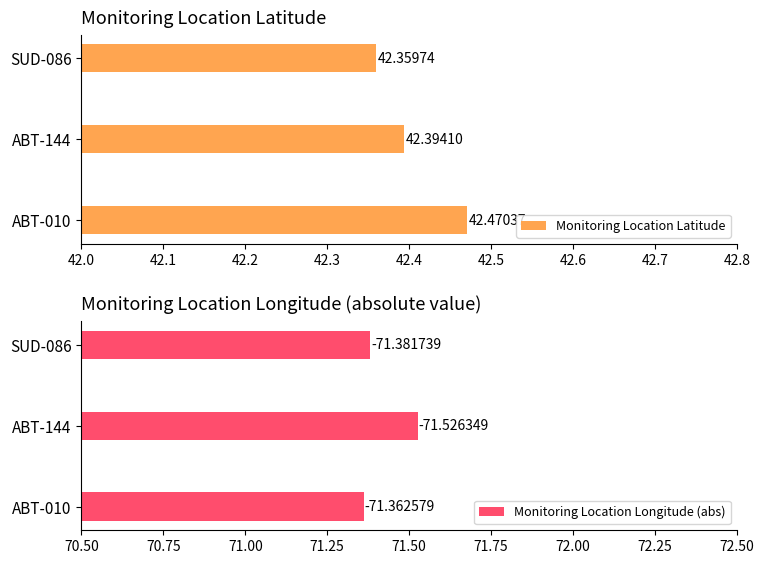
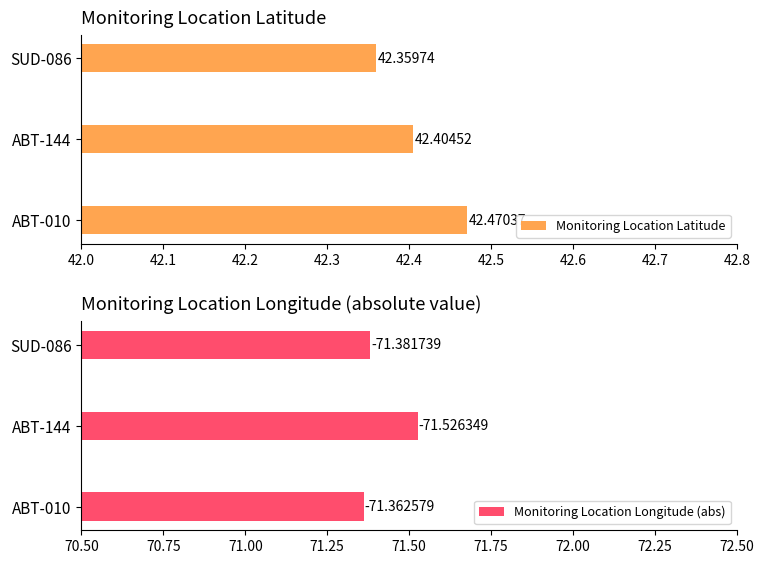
  {
    "Monitoring Location Latitude": {
      "SUD-086": 42.35974,
-     "ABT-144": 42.39410
+     "ABT-144": 42.40452
    }
  }
